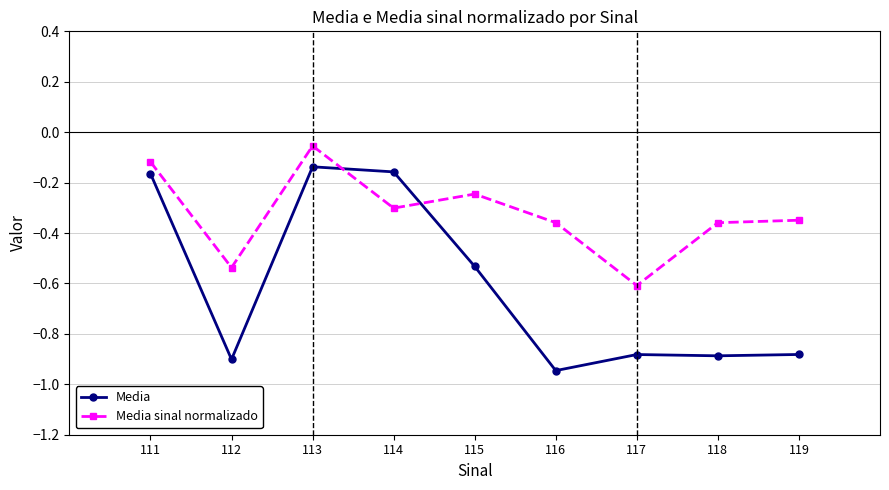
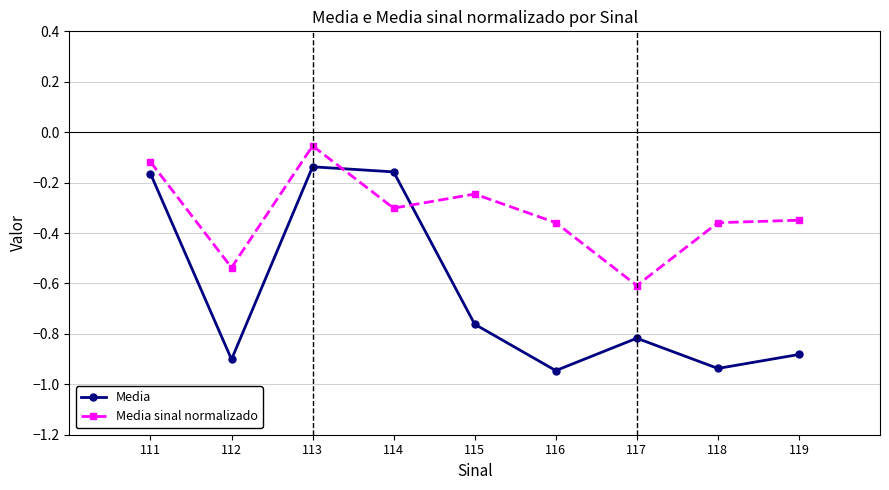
  {
    "Media": {
      "111": -0.16,
      "112": -0.90,
      "113": -0.14,
      "114": -0.16,
-     "115": -0.53,
+     "115": -0.76,
      "116": -0.95,
-     "117": -0.88,
-     "118": -0.89,
+     "117": -0.82,
+     "118": -0.94,
      "119": -0.88
    },
    "Media sinal normalizado": {
      "111": -0.12,
      "112": -0.54,
      "113": -0.05,
      "114": -0.30,
      "115": -0.25,
      "116": -0.36,
      "117": -0.61,
      "118": -0.36,
      "119": -0.35
    }
  }
